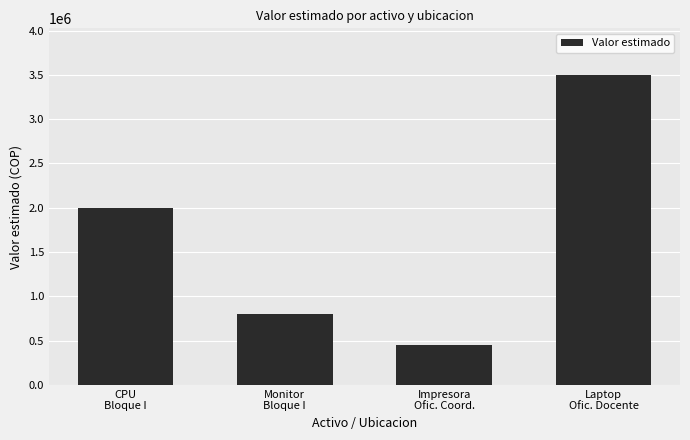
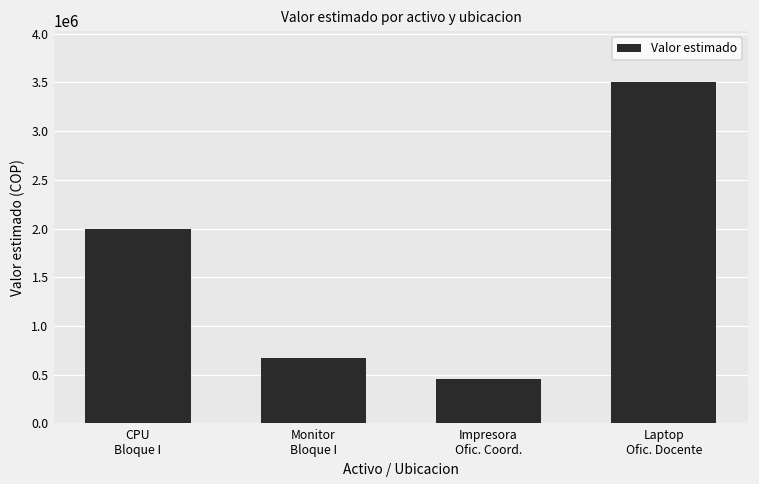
  {
    "CPU Bloque I": 2000000,
-   "Monitor Bloque I": 800000,
+   "Monitor Bloque I": 700000,
    "Impresora Ofic. Coord.": 500000,
    "Laptop Ofic. Docente": 3500000
  }
